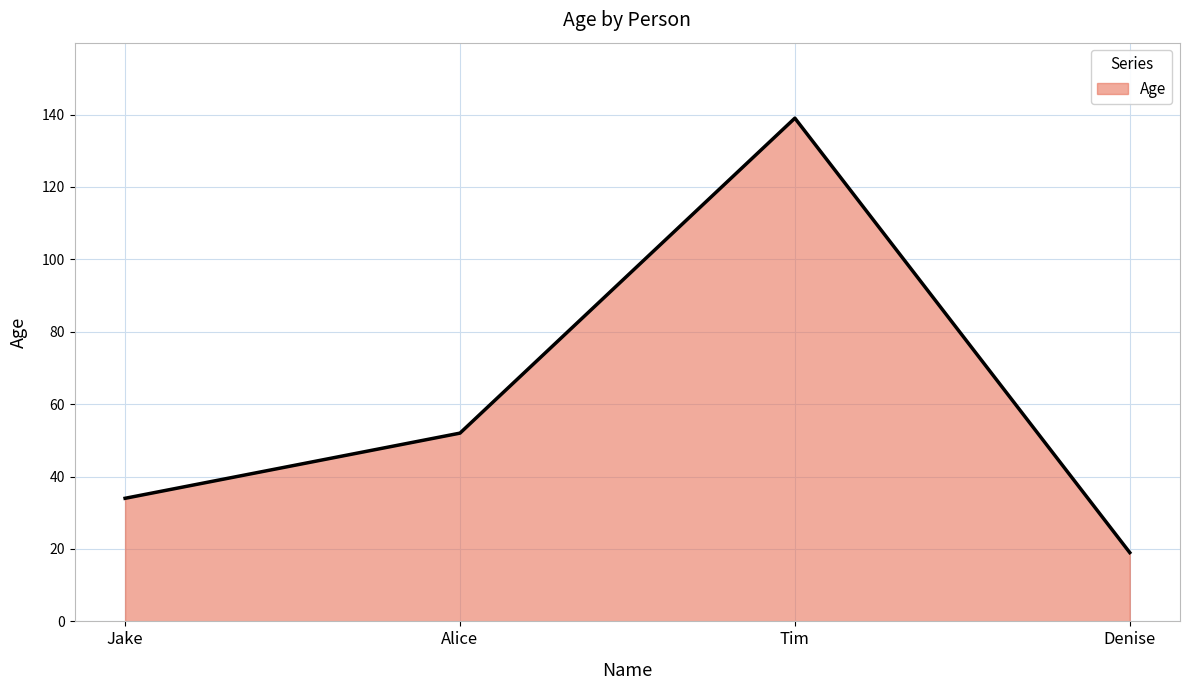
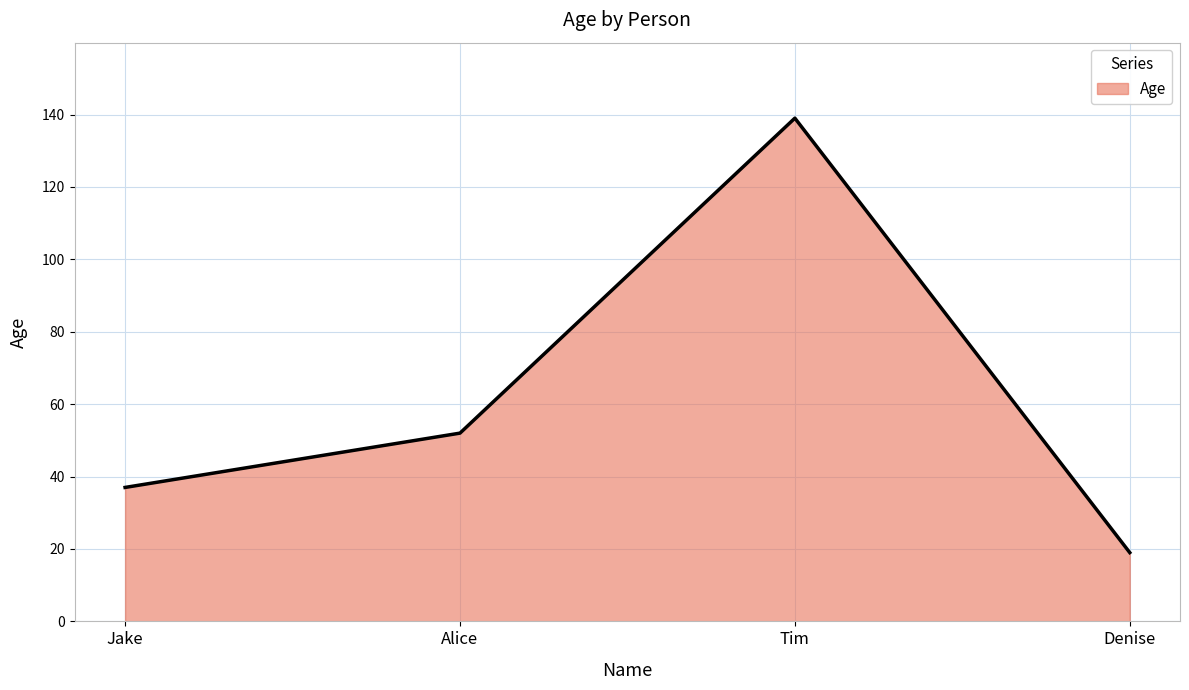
  {
-   "Jake": 34,
+   "Jake": 37,
    "Alice": 52,
    "Tim": 139,
    "Denise": 19
  }
